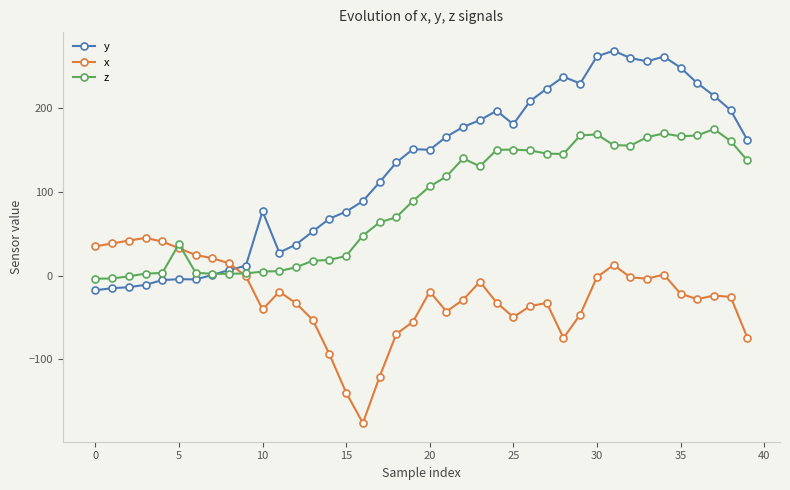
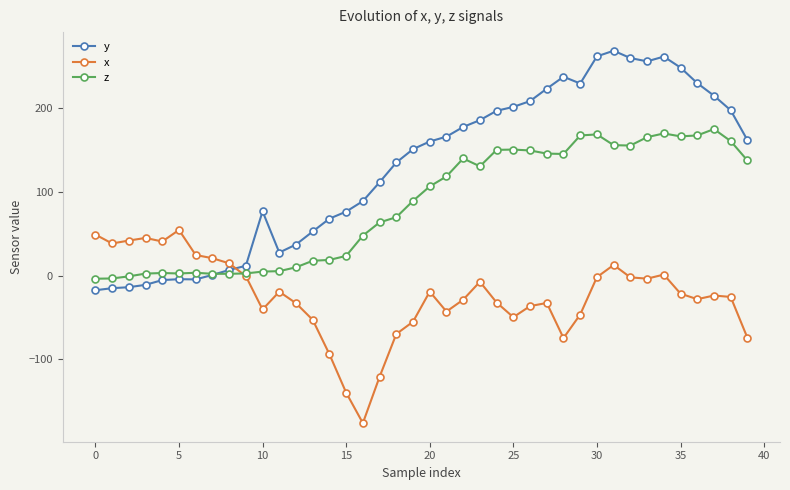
  {
    "y": {
      "0": -20,
      "5": 0,
      "10": 80,
      "15": 80,
-     "20": 150,
-     "25": 180,
+     "20": 160,
+     "25": 200,
      "30": 260,
      "35": 250
    },
    "x": {
-     "0": 30,
-     "5": 30,
+     "0": 50,
+     "5": 50,
      "10": -40,
      "15": -140,
      "20": -20,
      "25": -50,
      "30": 0,
      "35": -20
    },
    "z": {
      "0": 0,
-     "5": 40,
+     "5": 0,
      "10": 0,
      "15": 20,
      "20": 110,
      "25": 150,
      "30": 170,
      "35": 170
    }
  }
